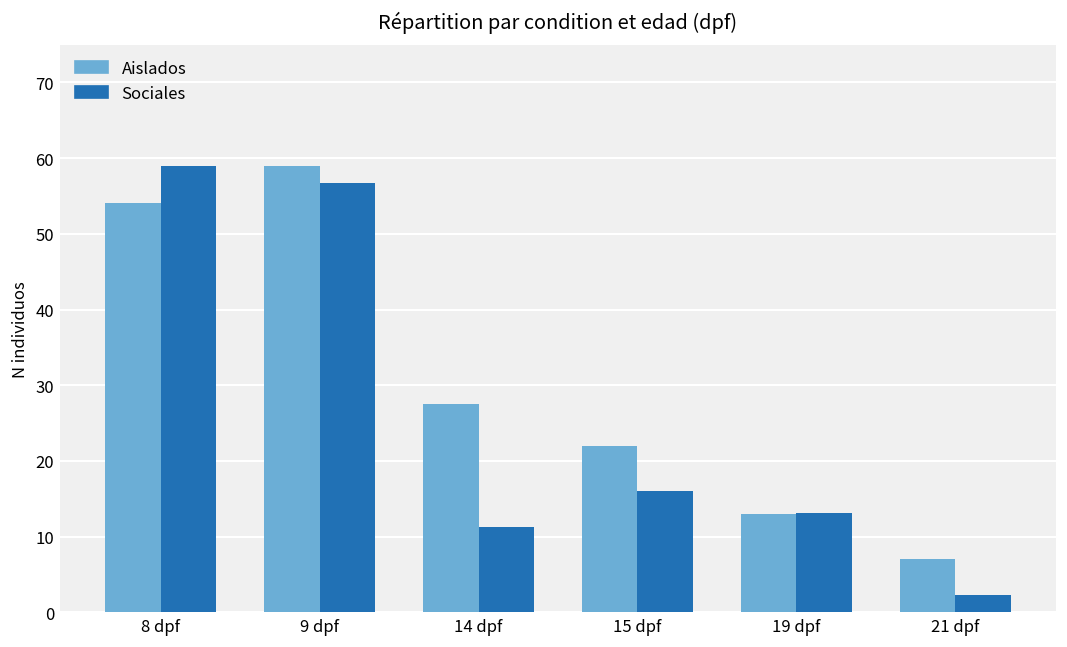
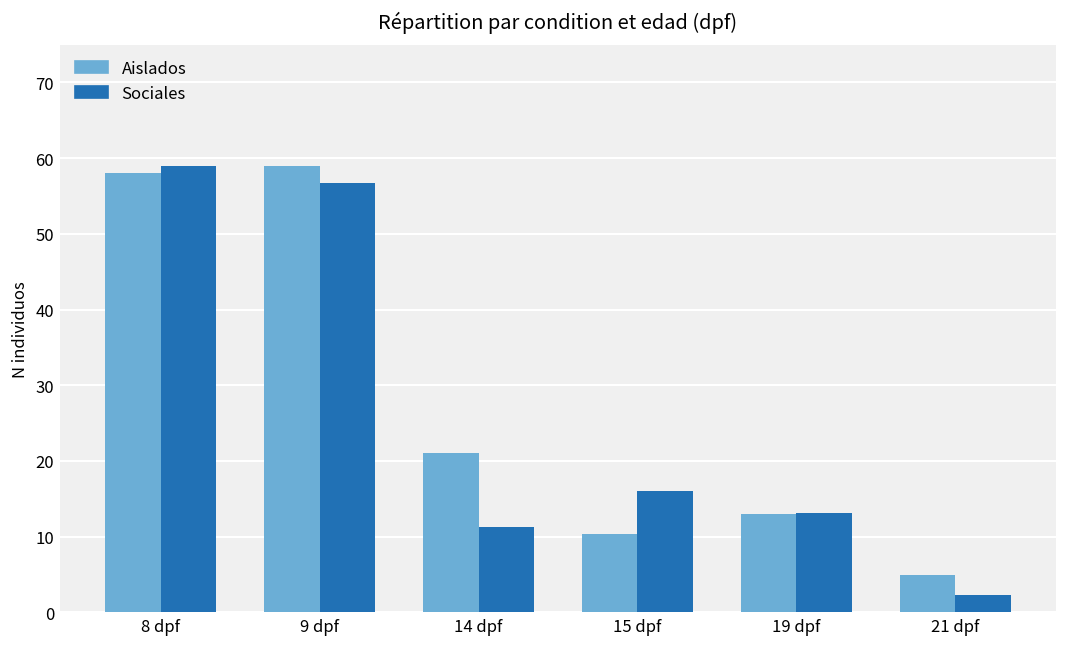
  {
    "Aislados": {
-     "8 dpf": 54,
+     "8 dpf": 58,
      "9 dpf": 59,
-     "14 dpf": 28,
-     "15 dpf": 22,
+     "14 dpf": 21,
+     "15 dpf": 10,
      "19 dpf": 13,
-     "21 dpf": 7
+     "21 dpf": 5
    },
    "Sociales": {
      "8 dpf": 59,
      "9 dpf": 57,
      "14 dpf": 11,
      "15 dpf": 16,
      "19 dpf": 13,
      "21 dpf": 2
    }
  }
